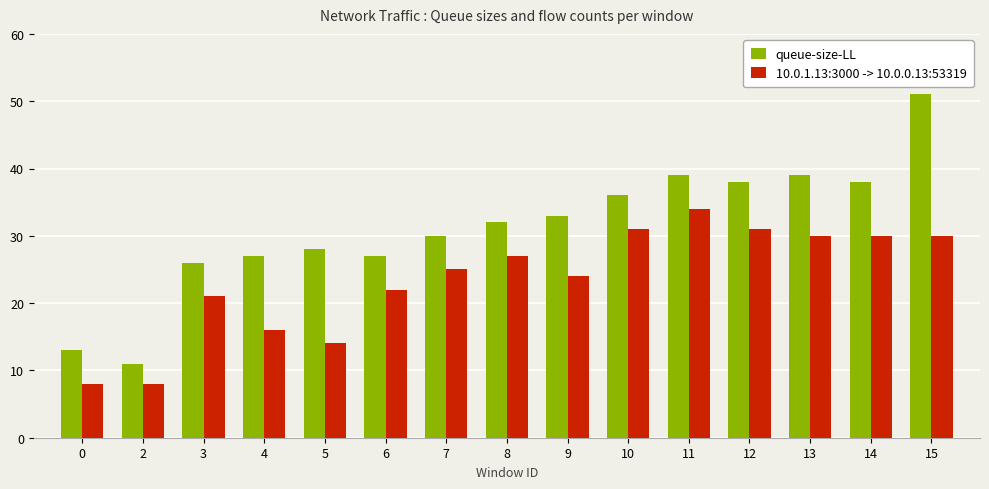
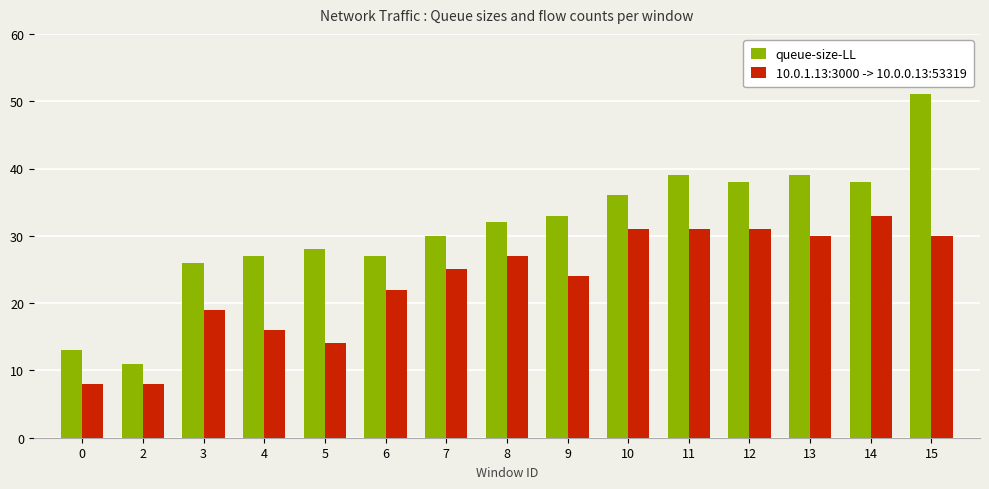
  {
    "queue-size-LL": {
      "0": 13,
      "2": 11,
      "3": 26,
      "4": 27,
      "5": 28,
      "6": 27,
      "7": 30,
      "8": 32,
      "9": 33,
      "10": 36,
      "11": 39,
      "12": 38,
      "13": 39,
      "14": 38,
      "15": 51
    },
    "10.0.1.13:3000 -> 10.0.0.13:53319": {
      "0": 8,
      "2": 8,
-     "3": 21,
+     "3": 19,
      "4": 16,
      "5": 14,
      "6": 22,
      "7": 25,
      "8": 27,
      "9": 24,
      "10": 31,
-     "11": 34,
+     "11": 31,
      "12": 31,
      "13": 30,
-     "14": 30,
+     "14": 33,
      "15": 30
    }
  }
